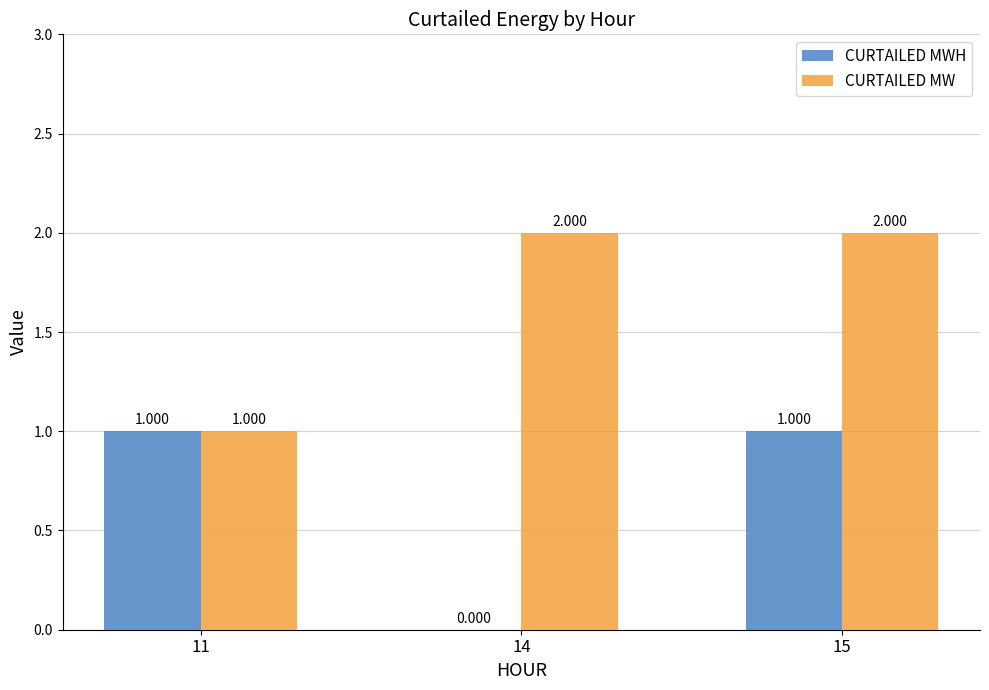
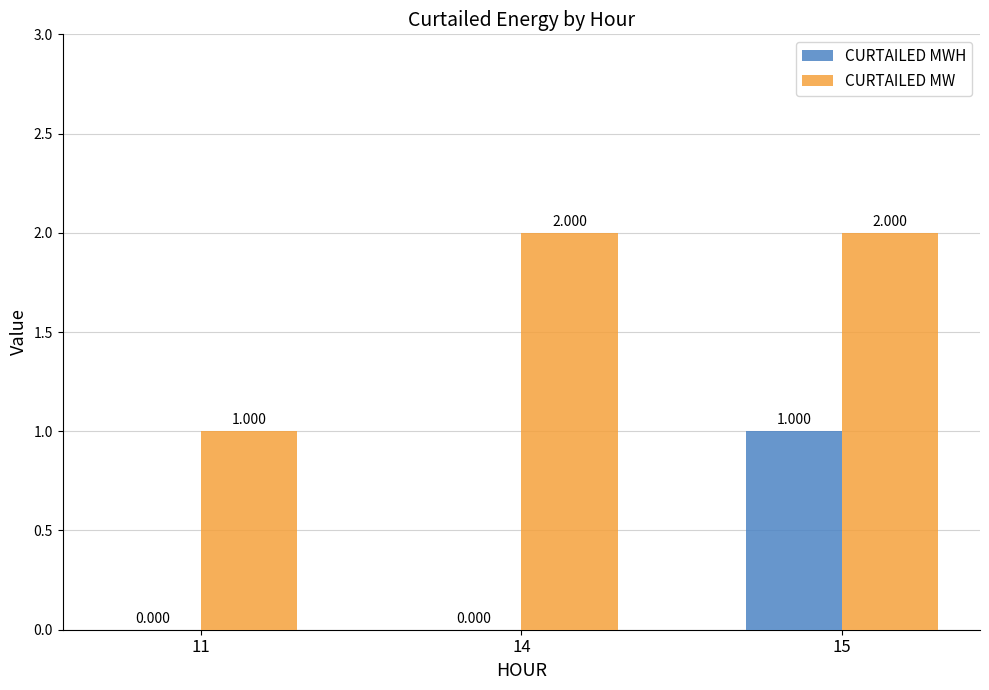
  {
    "CURTAILED MWH": {
-     "11": 1.000,
+     "11": 0.000,
      "14": 0.000,
      "15": 1.000
    },
    "CURTAILED MW": {
      "11": 1.000,
      "14": 2.000,
      "15": 2.000
    }
  }
